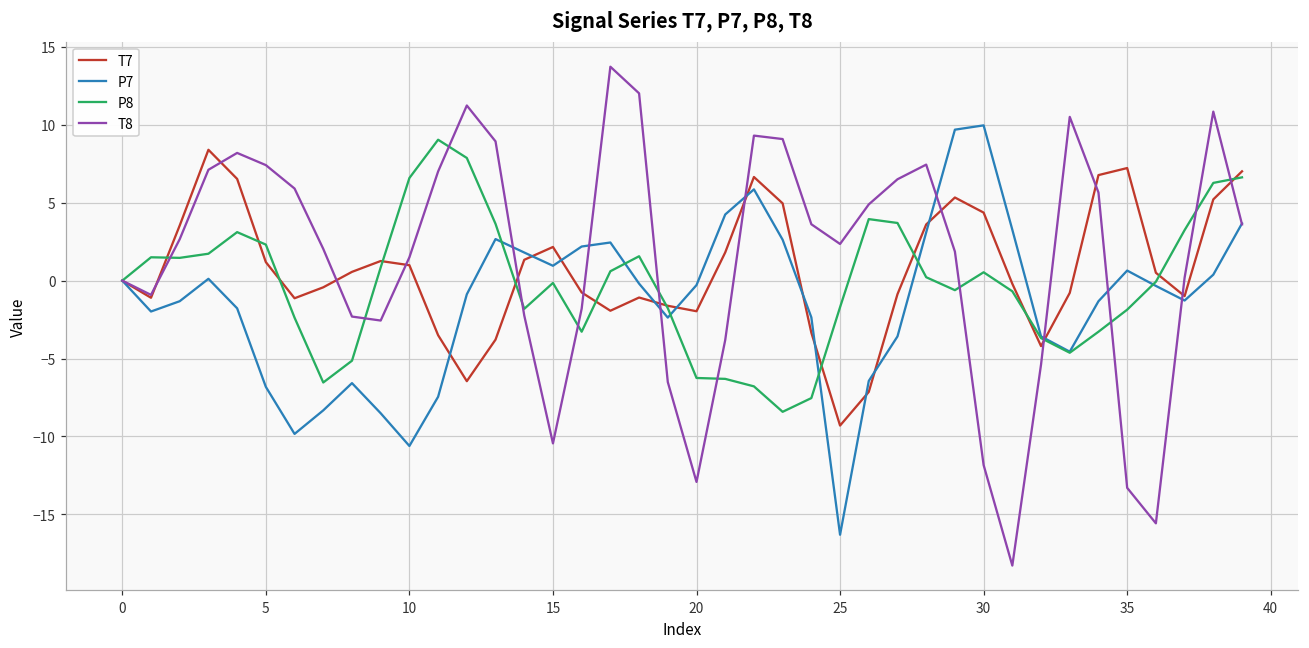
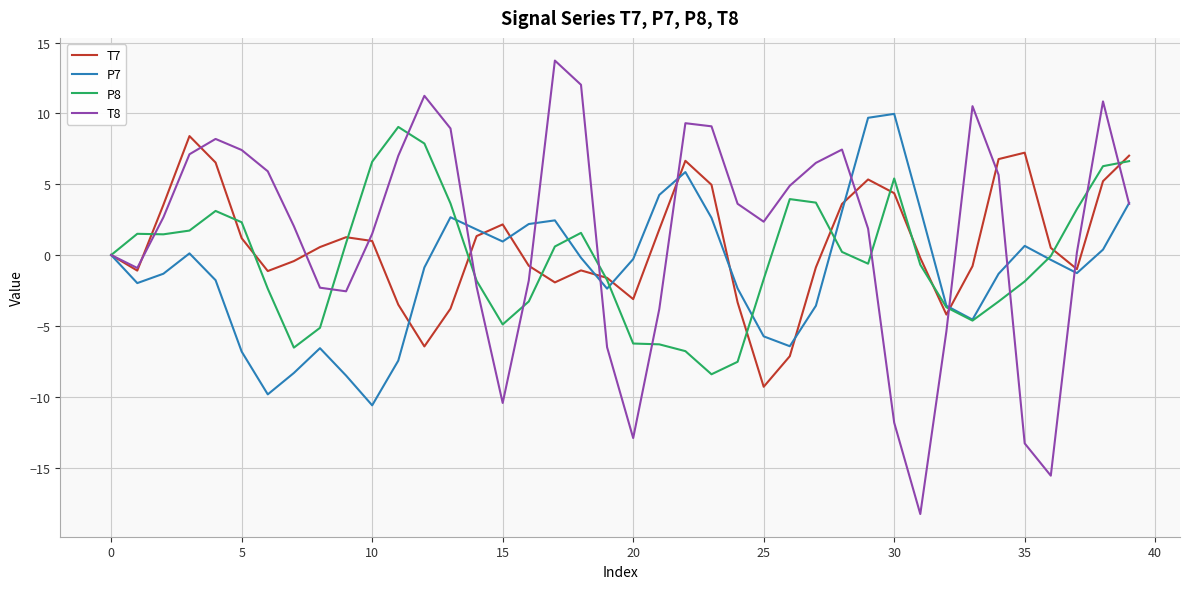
  {
    "T7": {
      "5": 1.2,
      "10": 1.0,
      "15": 2.2,
-     "20": -2.0,
+     "20": -3.1,
      "25": -9.3,
      "30": 4.4,
      "35": 7.2
    },
    "P7": {
      "5": -6.8,
      "10": -10.6,
      "15": 1.0,
      "20": -0.3,
-     "25": -16.3,
+     "25": -5.7,
      "30": 10.0,
      "35": 0.6
    },
    "P8": {
      "5": 2.3,
      "10": 6.6,
-     "15": -0.1,
+     "15": -4.9,
      "20": -6.2,
      "25": -1.7,
-     "30": 0.5,
+     "30": 5.4,
      "35": -1.9
    },
    "T8": {
      "5": 7.4,
      "10": 1.5,
      "15": -10.4,
      "20": -12.9,
      "25": 2.4,
      "30": -11.8,
      "35": -13.3
    }
  }
